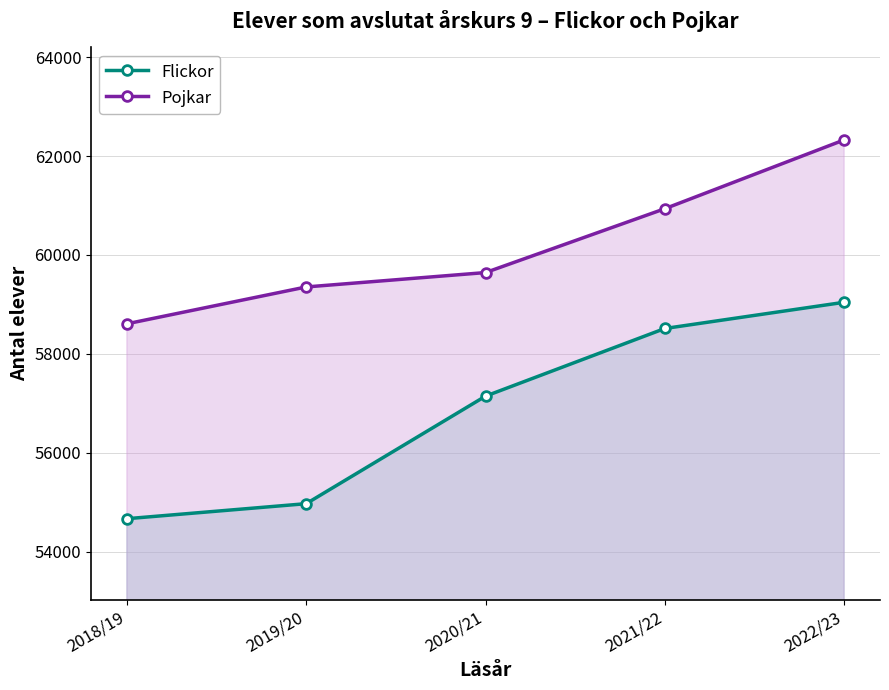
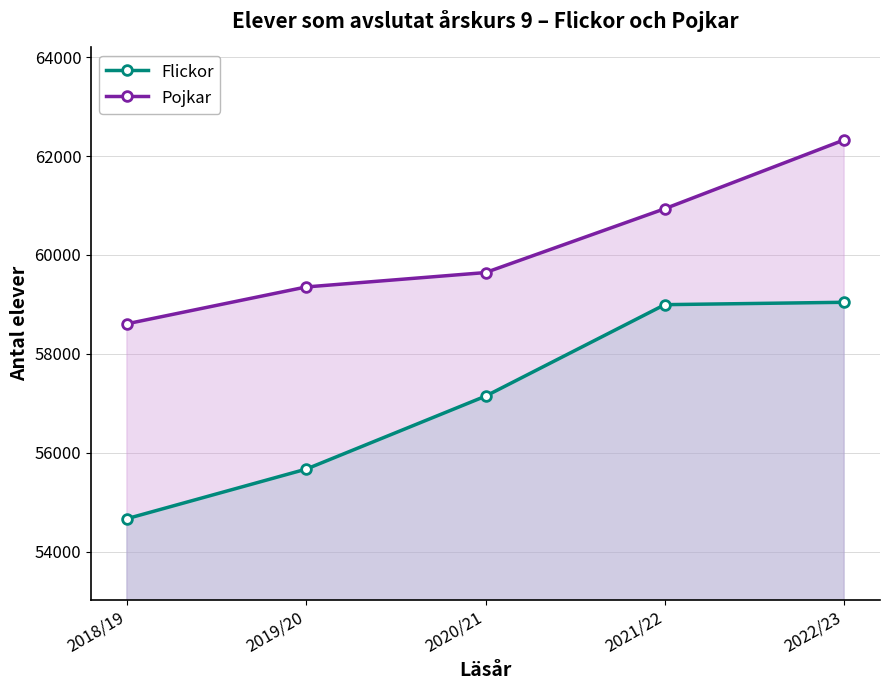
  {
    "Flickor": {
      "2018/19": 54700,
-     "2019/20": 55000,
+     "2019/20": 55700,
      "2020/21": 57100,
-     "2021/22": 58500,
+     "2021/22": 59000,
      "2022/23": 59000
    },
    "Pojkar": {
      "2018/19": 58600,
      "2019/20": 59400,
      "2020/21": 59600,
      "2021/22": 60900,
      "2022/23": 62300
    }
  }
